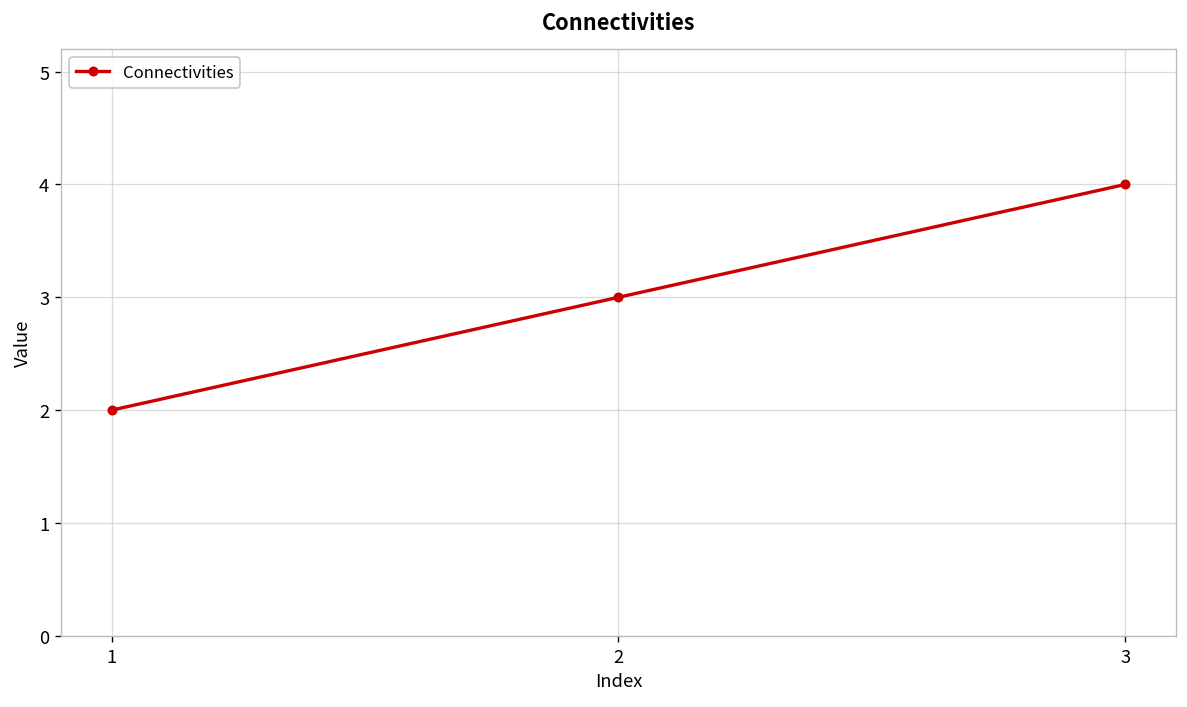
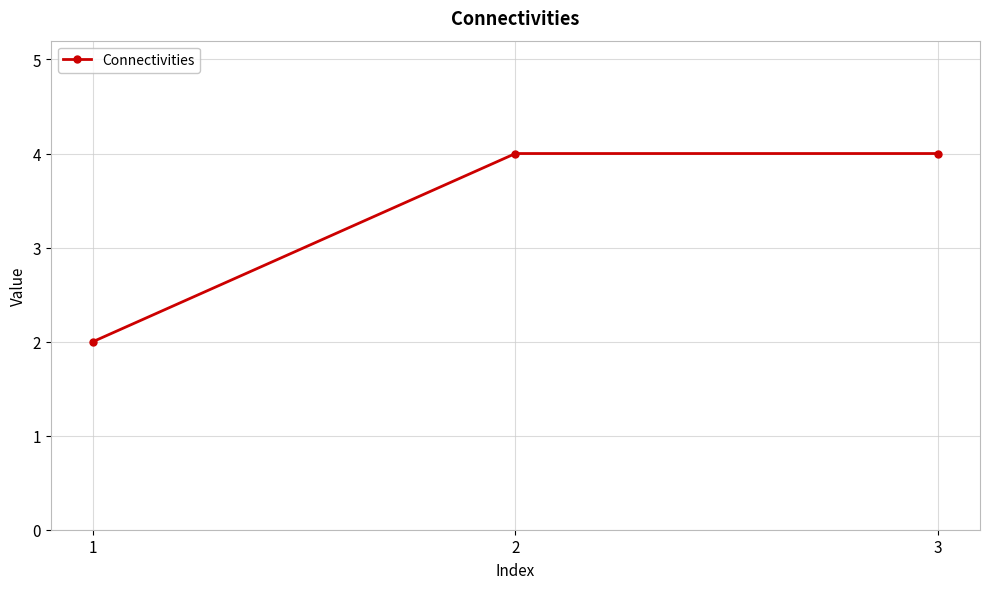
  {
    "1": 2,
-   "2": 3,
+   "2": 4,
    "3": 4
  }
